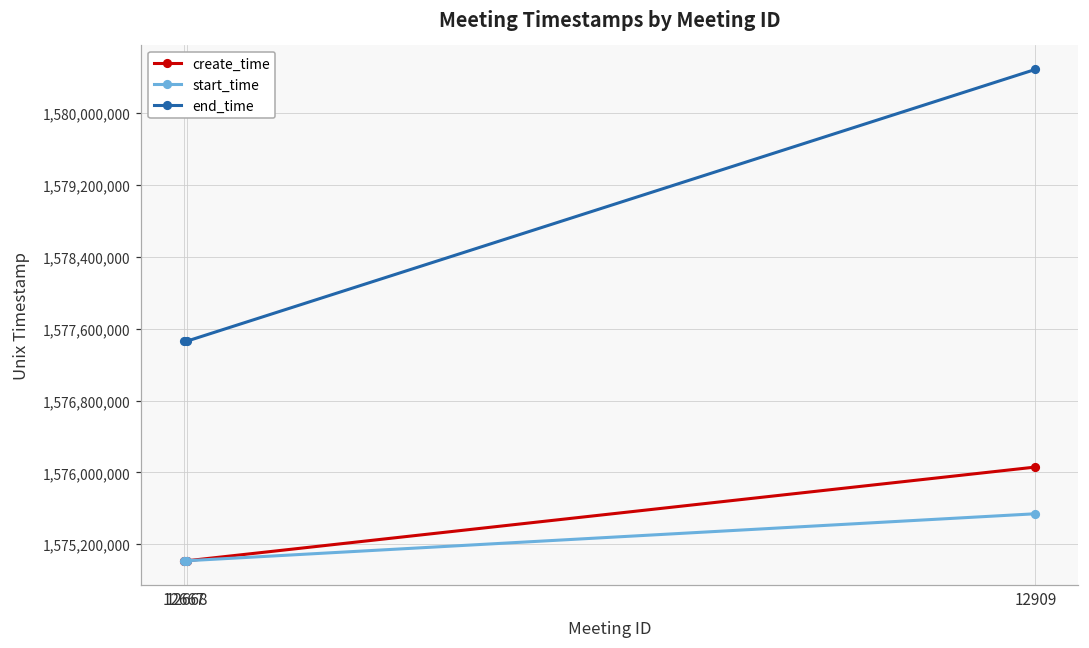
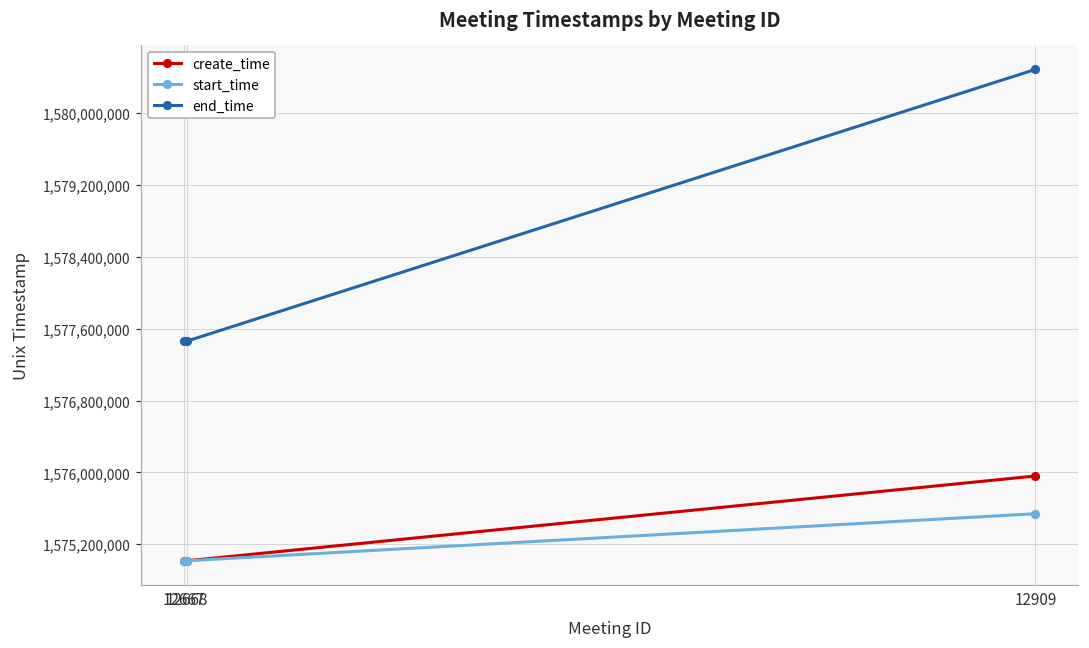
  {
    "create_time": {
-     "12909": "1,576,100,000"
+     "12909": "1,576,000,000"
    },
    "start_time": {
      "12909": "1,575,500,000"
    },
    "end_time": {
      "12909": "1,580,500,000"
    }
  }
